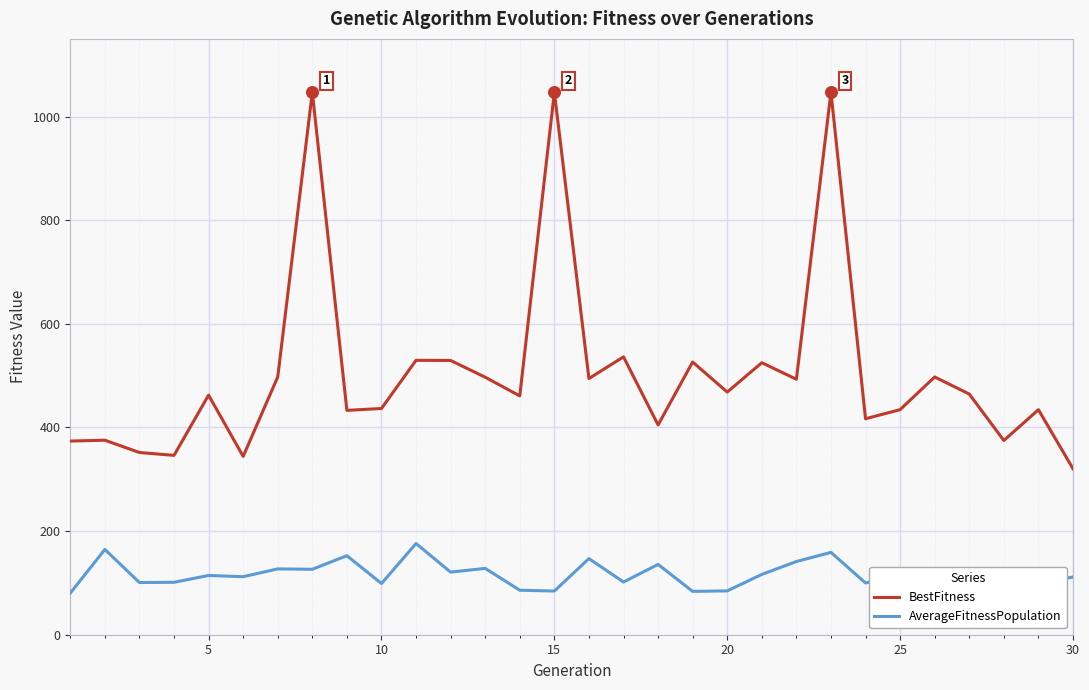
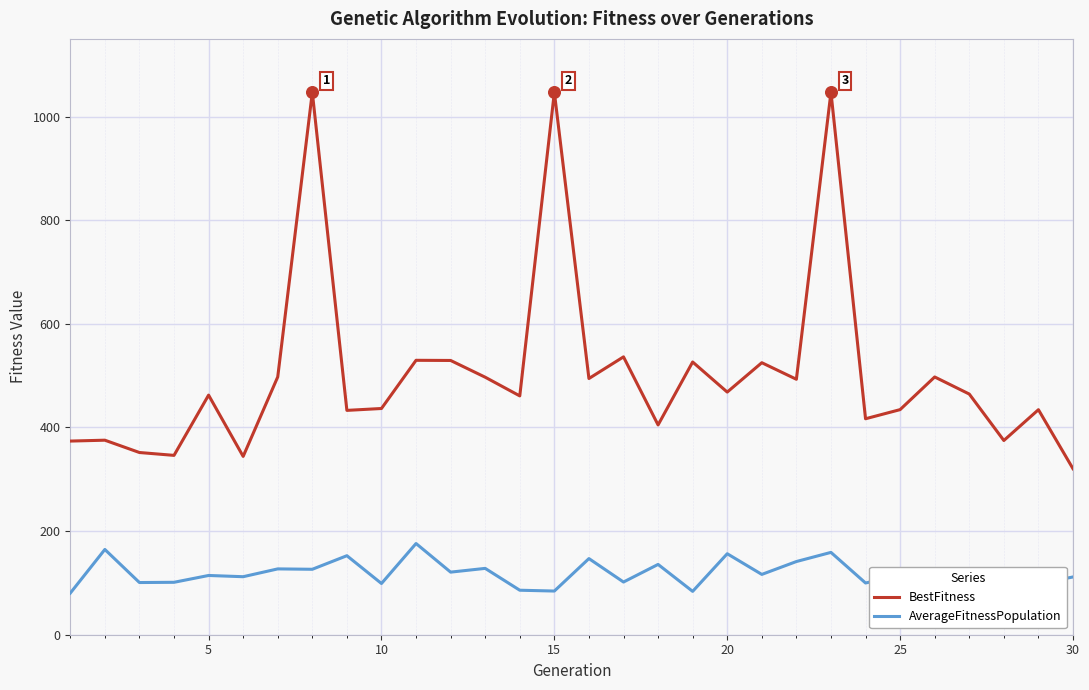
  {
    "AverageFitnessPopulation": {
      "5": 110,
      "10": 100,
      "15": 80,
-     "20": 80,
+     "20": 160,
      "30": 110
    }
  }
